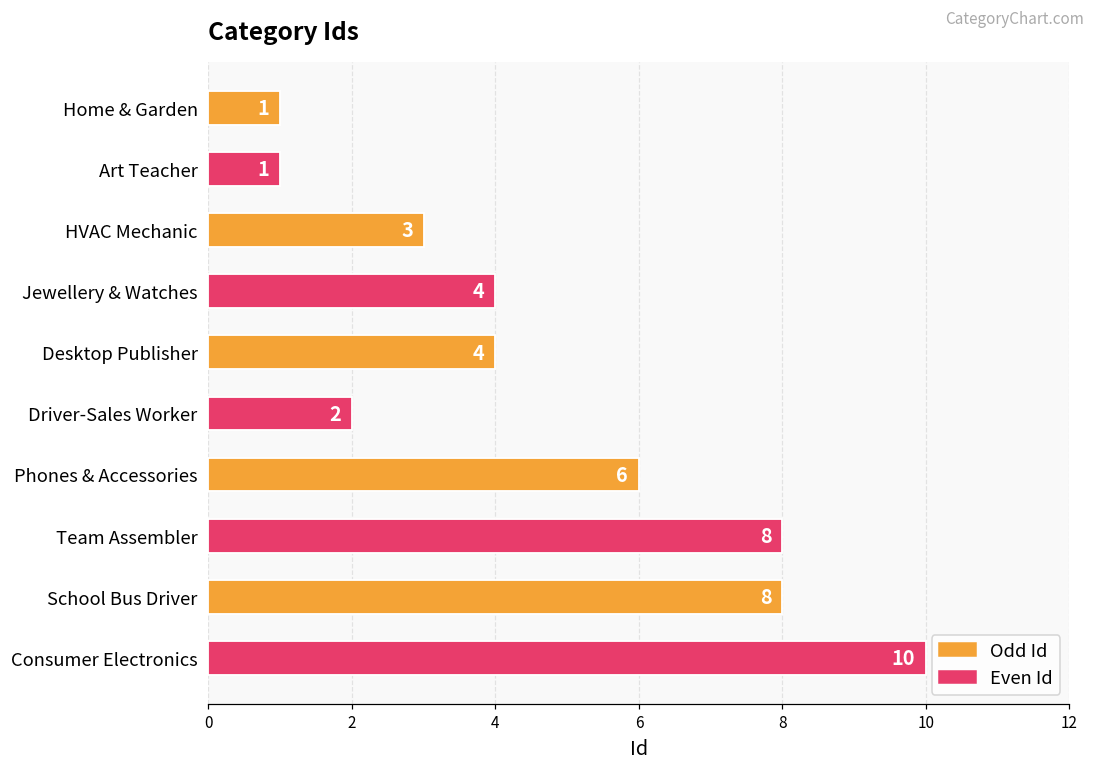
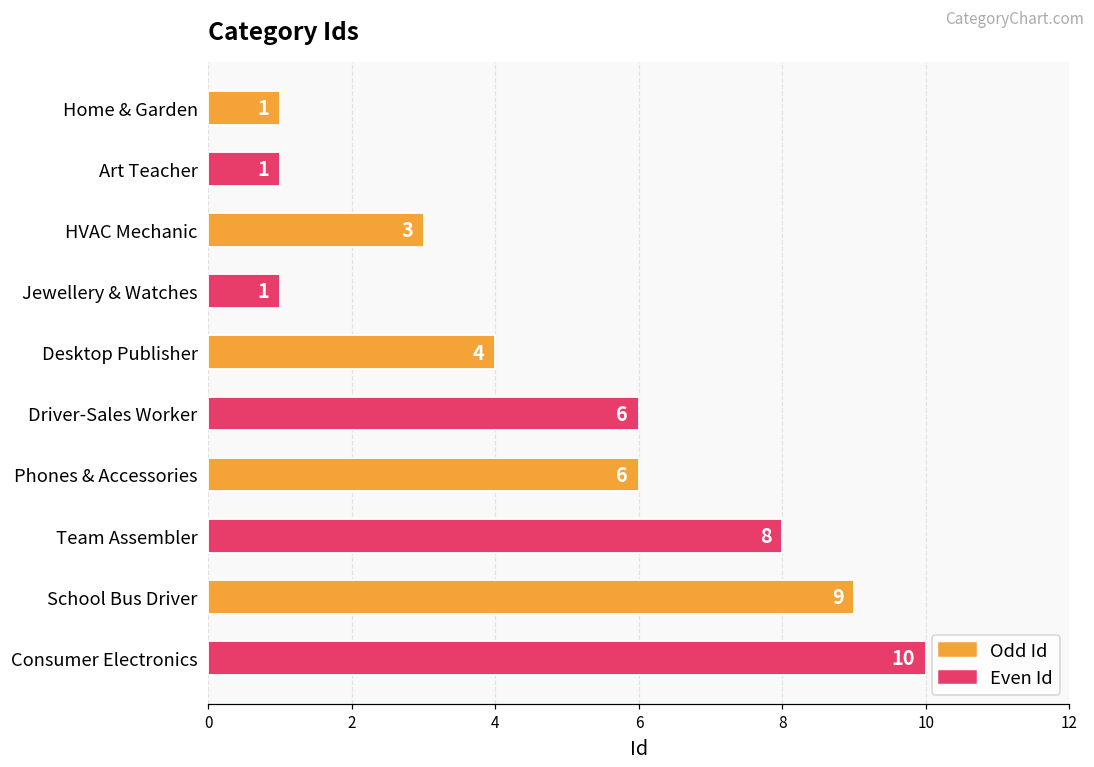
  {
    "Home & Garden": 1,
    "Art Teacher": 1,
    "HVAC Mechanic": 3,
-   "Jewellery & Watches": 4,
+   "Jewellery & Watches": 1,
    "Desktop Publisher": 4,
-   "Driver-Sales Worker": 2,
+   "Driver-Sales Worker": 6,
    "Phones & Accessories": 6,
    "Team Assembler": 8,
-   "School Bus Driver": 8,
+   "School Bus Driver": 9,
    "Consumer Electronics": 10
  }
